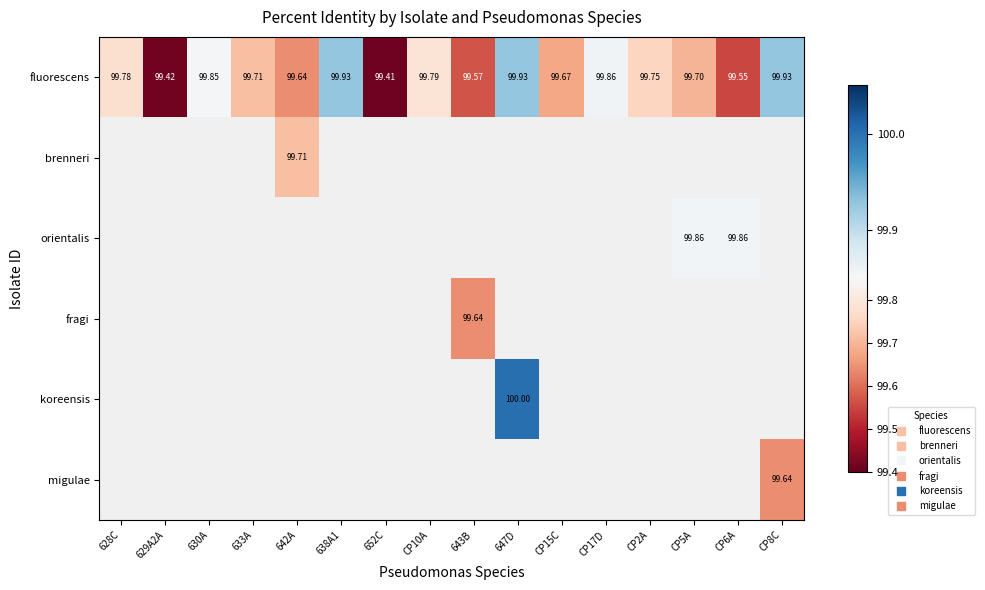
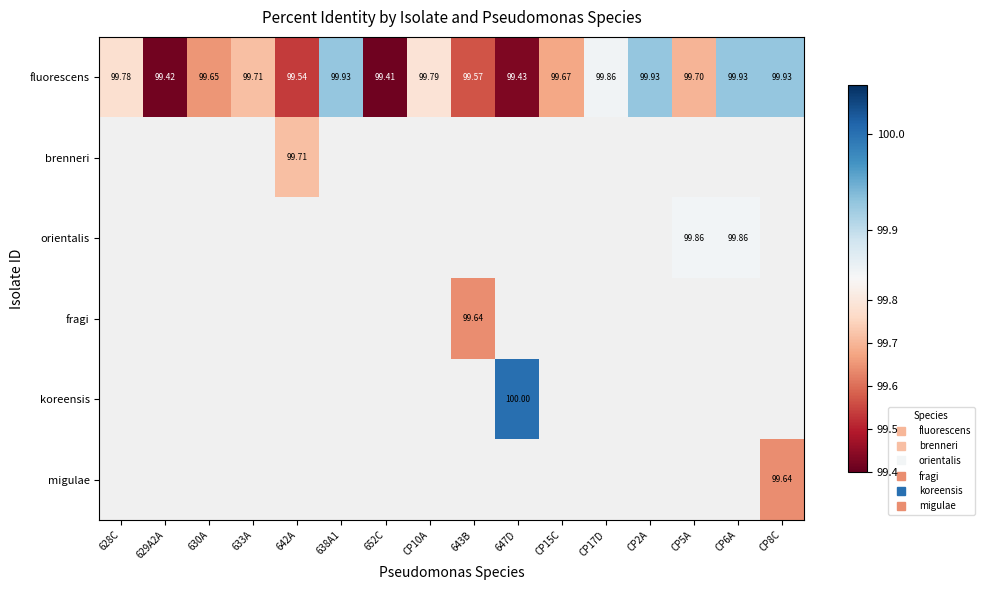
  {
    "fluorescens": {
      "628C": 99.78,
      "629A2A": 99.42,
-     "630A": 99.85,
+     "630A": 99.65,
      "633A": 99.71,
-     "642A": 99.64,
+     "642A": 99.54,
      "638A1": 99.93,
      "652C": 99.41,
      "CP10A": 99.79,
      "643B": 99.57,
-     "647D": 99.93,
+     "647D": 99.43,
      "CP15C": 99.67,
      "CP17D": 99.86,
-     "CP2A": 99.75,
+     "CP2A": 99.93,
      "CP5A": 99.70,
-     "CP6A": 99.55,
+     "CP6A": 99.93,
      "CP8C": 99.93
    },
    "brenneri": {
      "642A": 99.71
    },
    "orientalis": {
      "CP5A": 99.86,
      "CP6A": 99.86
    },
    "fragi": {
      "643B": 99.64
    },
    "koreensis": {
      "647D": 100.00
    },
    "migulae": {
      "CP8C": 99.64
    }
  }
